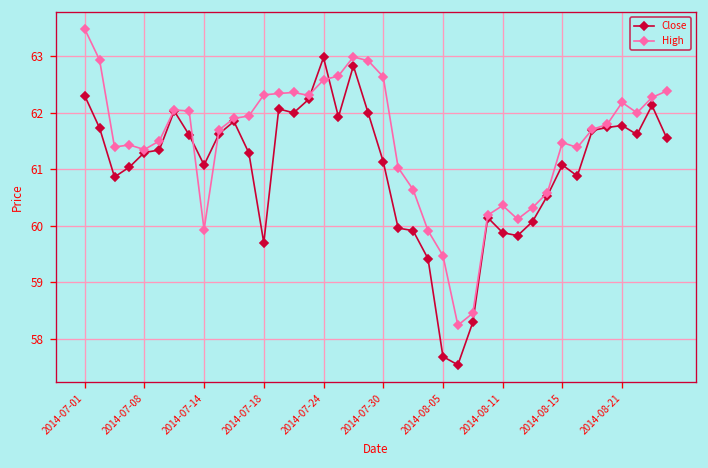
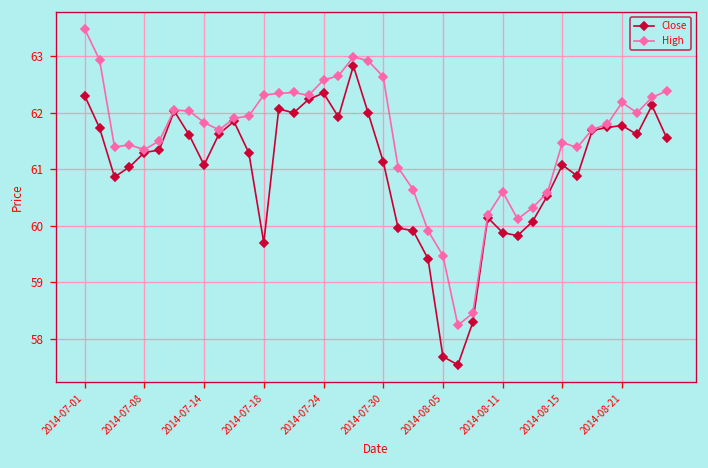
  {
    "Close": {
      "2014-07-01": 62.3,
      "2014-07-14": 61.1,
      "2014-07-18": 59.7,
-     "2014-07-24": 63.0,
+     "2014-07-24": 62.3,
      "2014-07-30": 61.1,
      "2014-08-05": 57.7,
      "2014-08-11": 59.9,
      "2014-08-15": 61.1,
      "2014-08-21": 61.8
    },
    "High": {
      "2014-07-01": 63.5,
-     "2014-07-14": 59.9,
+     "2014-07-14": 61.8,
      "2014-07-18": 62.3,
      "2014-07-24": 62.6,
      "2014-07-30": 62.6,
      "2014-08-05": 59.5,
-     "2014-08-11": 60.4,
+     "2014-08-11": 60.6,
      "2014-08-15": 61.5,
      "2014-08-21": 62.2
    }
  }
